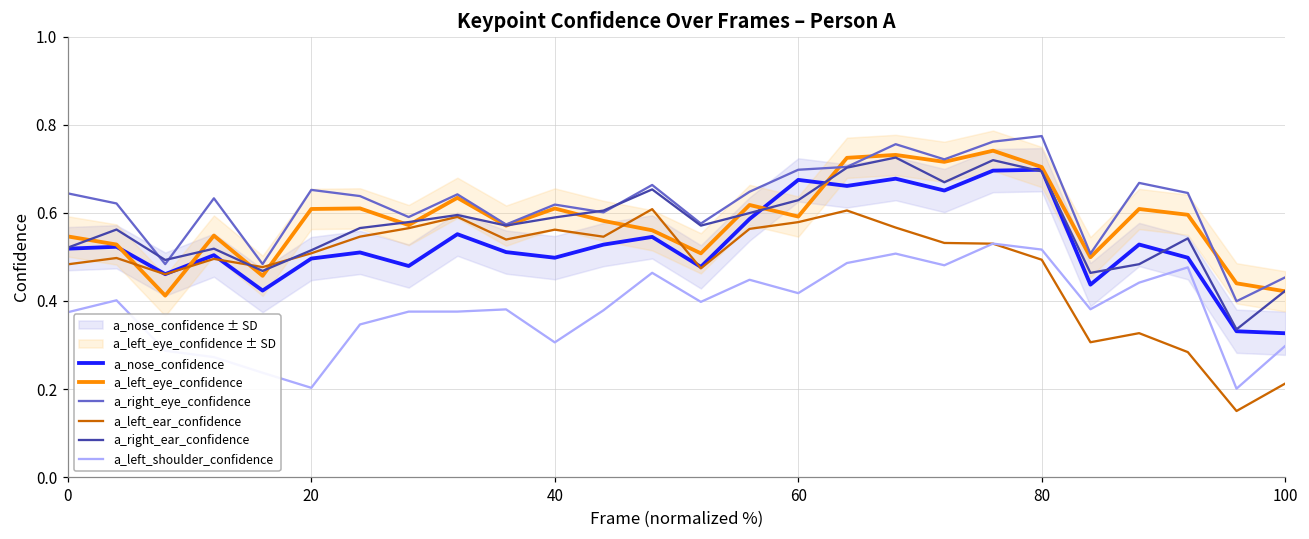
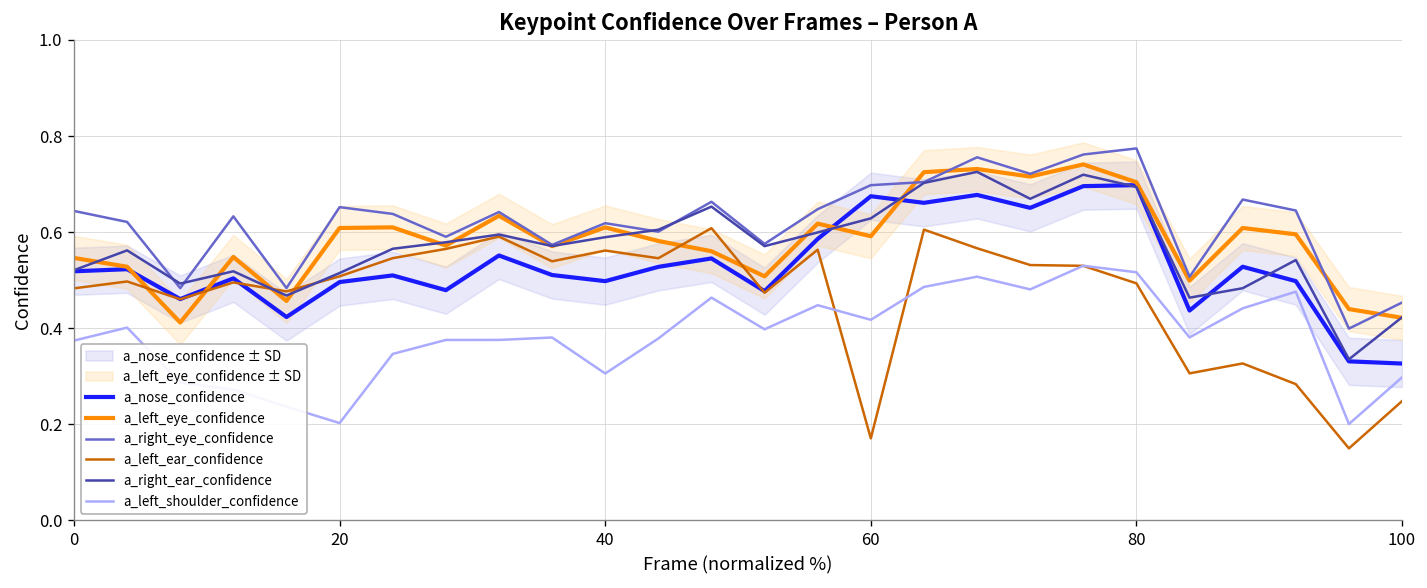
  {
    "a_nose_confidence": {
      "20": 0.50,
      "40": 0.50,
      "60": 0.67,
      "100": 0.33
    },
    "a_left_eye_confidence": {
      "0": 0.55,
      "20": 0.61,
      "40": 0.61,
      "60": 0.59
    },
    "a_left_ear_confidence": {
      "0": 0.48,
      "20": 0.51,
      "40": 0.56,
-     "60": 0.58,
+     "60": 0.17,
      "80": 0.49,
-     "100": 0.21
+     "100": 0.25
    }
  }
